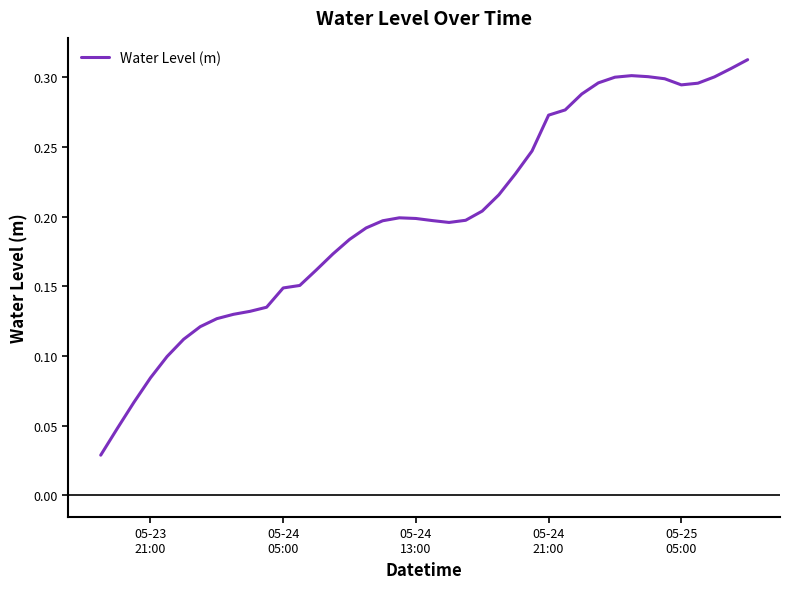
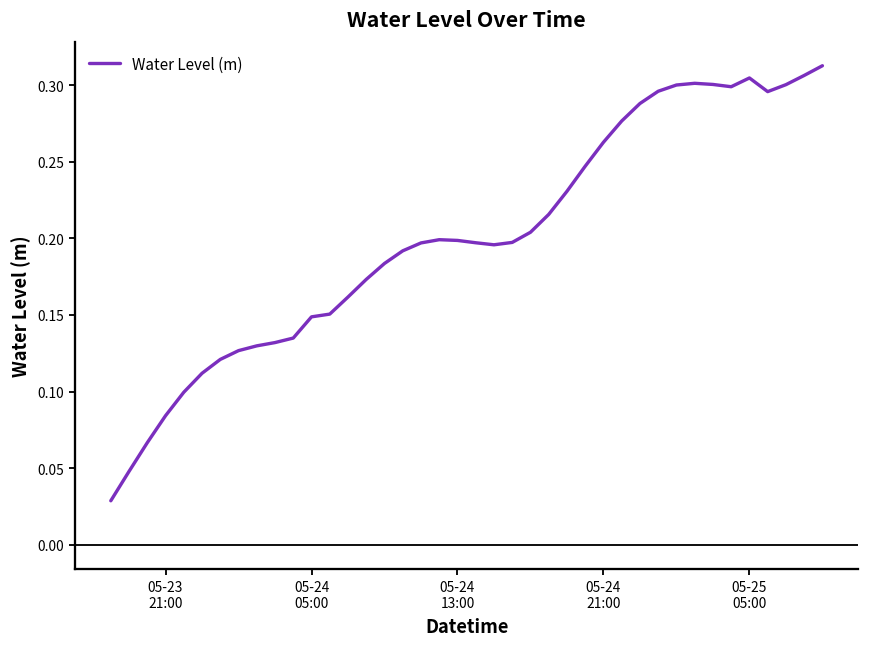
  {
    "05-23 21:00": 0.084,
    "05-24 05:00": 0.149,
    "05-24 13:00": 0.199,
-   "05-24 21:00": 0.273,
-   "05-25 05:00": 0.295
+   "05-24 21:00": 0.263,
+   "05-25 05:00": 0.305
  }
